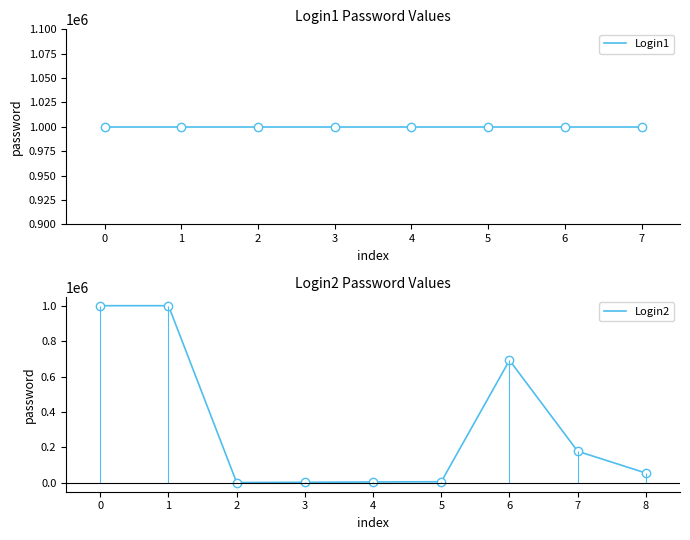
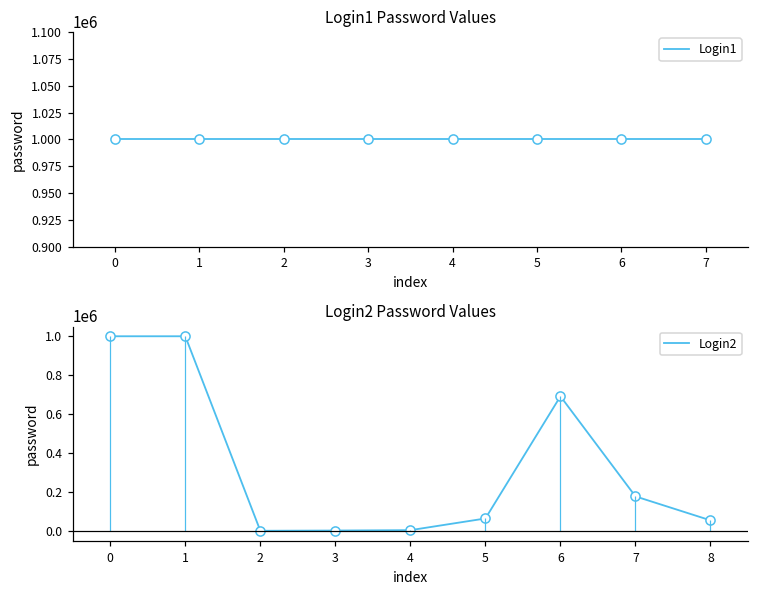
  {
    "Login1 Password Values": {
      "0": 1000000,
      "1": 1000000,
      "2": 1000000,
      "3": 1000000,
      "4": 1000000,
      "5": 1000000,
      "6": 1000000,
      "7": 1000000
    },
    "Login2 Password Values": {
      "0": 1000000,
      "1": 1000000,
      "2": 0,
      "3": 0,
      "4": 10000,
-     "5": 10000,
+     "5": 70000,
      "6": 690000,
      "7": 180000,
      "8": 60000
    }
  }
